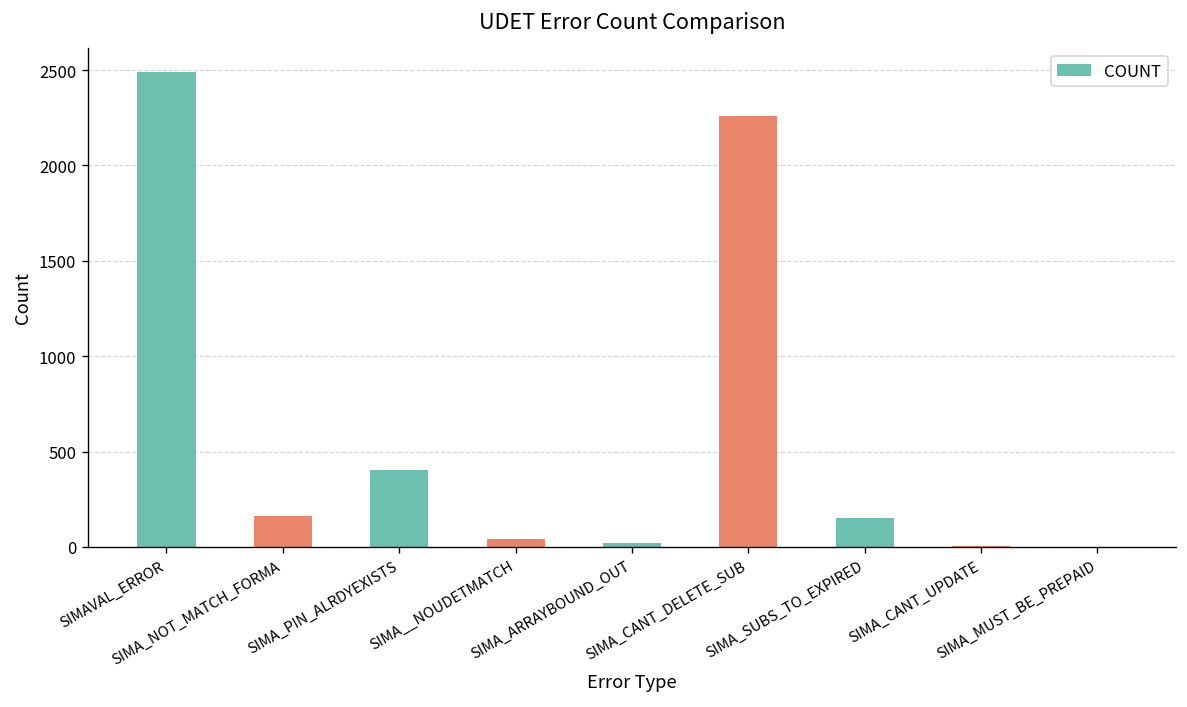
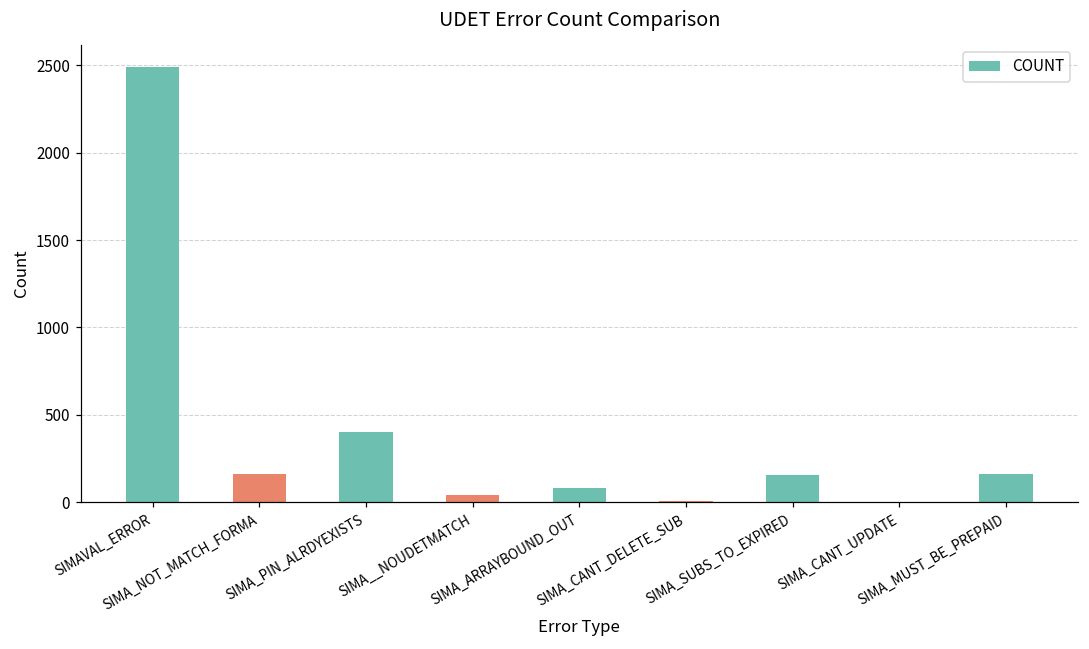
  {
    "SIMAVAL_ERROR": 2490,
    "SIMA_NOT_MATCH_FORMA": 160,
    "SIMA_PIN_ALRDYEXISTS": 400,
    "SIMA__NOUDETMATCH": 40,
-   "SIMA_ARRAYBOUND_OUT": 20,
-   "SIMA_CANT_DELETE_SUB": 2260,
+   "SIMA_ARRAYBOUND_OUT": 80,
+   "SIMA_CANT_DELETE_SUB": 10,
    "SIMA_SUBS_TO_EXPIRED": 150,
-   "SIMA_MUST_BE_PREPAID": 0
+   "SIMA_MUST_BE_PREPAID": 160
  }
